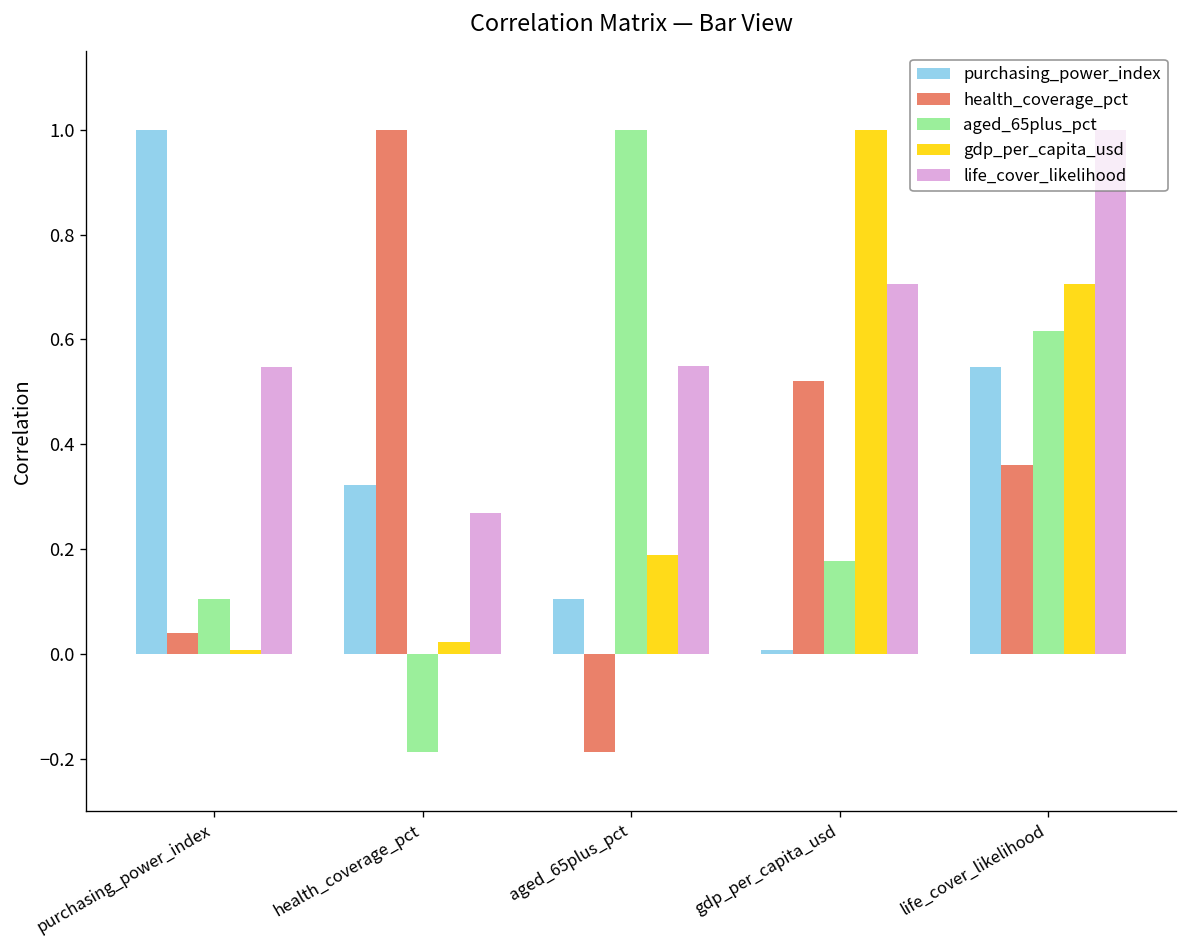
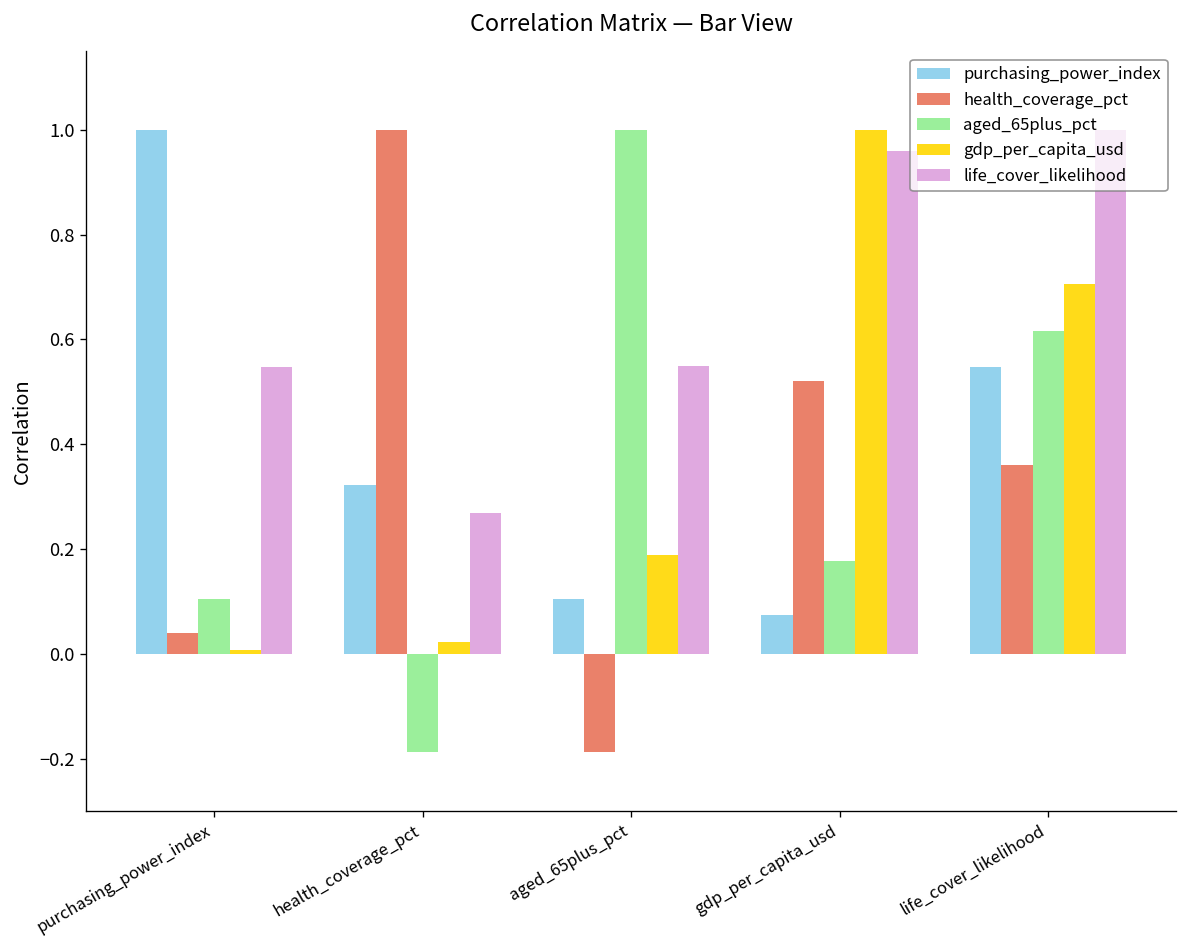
  {
    "purchasing_power_index": {
      "purchasing_power_index": 1.00,
      "health_coverage_pct": 0.32,
      "aged_65plus_pct": 0.10,
-     "gdp_per_capita_usd": 0.01,
+     "gdp_per_capita_usd": 0.07,
      "life_cover_likelihood": 0.55
    },
    "health_coverage_pct": {
      "purchasing_power_index": 0.04,
      "health_coverage_pct": 1.00,
      "aged_65plus_pct": -0.19,
      "gdp_per_capita_usd": 0.52,
      "life_cover_likelihood": 0.36
    },
    "aged_65plus_pct": {
      "purchasing_power_index": 0.10,
      "health_coverage_pct": -0.19,
      "aged_65plus_pct": 1.00,
      "gdp_per_capita_usd": 0.18,
      "life_cover_likelihood": 0.62
    },
    "gdp_per_capita_usd": {
      "purchasing_power_index": 0.01,
      "health_coverage_pct": 0.02,
      "aged_65plus_pct": 0.19,
      "gdp_per_capita_usd": 1.00,
      "life_cover_likelihood": 0.71
    },
    "life_cover_likelihood": {
      "purchasing_power_index": 0.55,
      "health_coverage_pct": 0.27,
      "aged_65plus_pct": 0.55,
-     "gdp_per_capita_usd": 0.71
+     "gdp_per_capita_usd": 0.96
    }
  }
